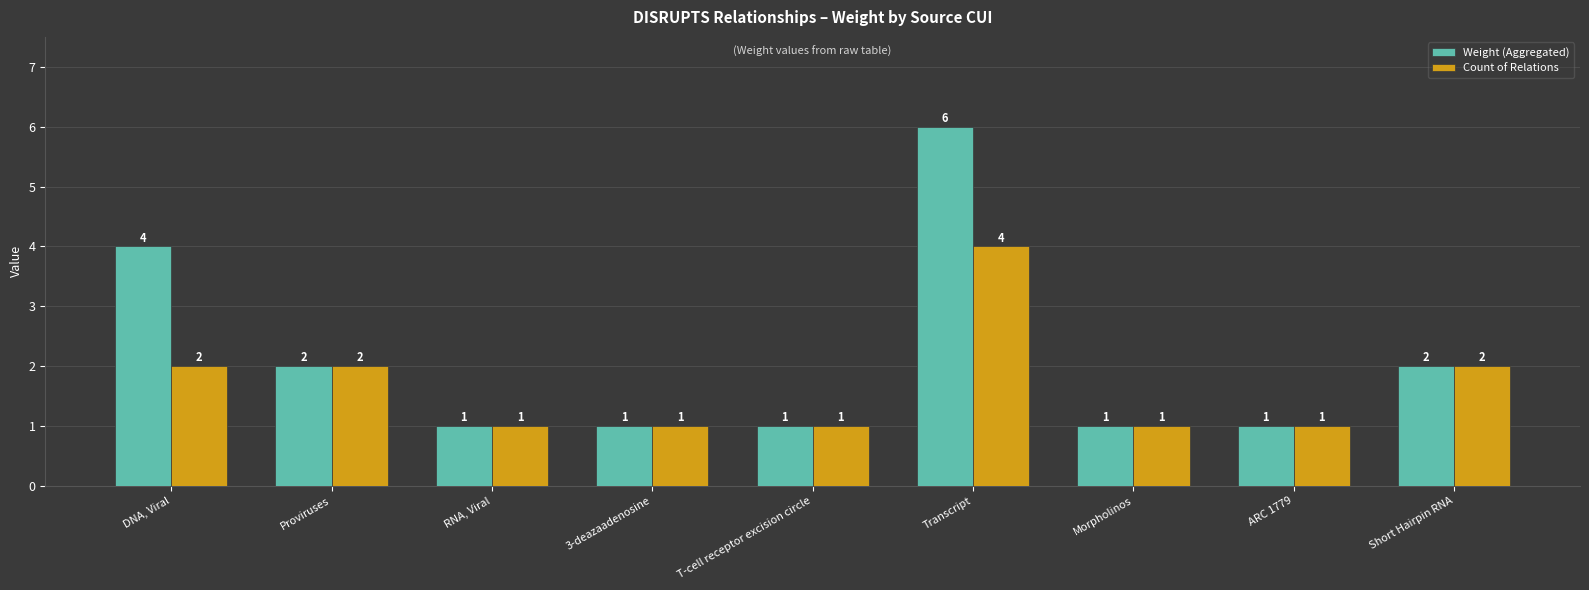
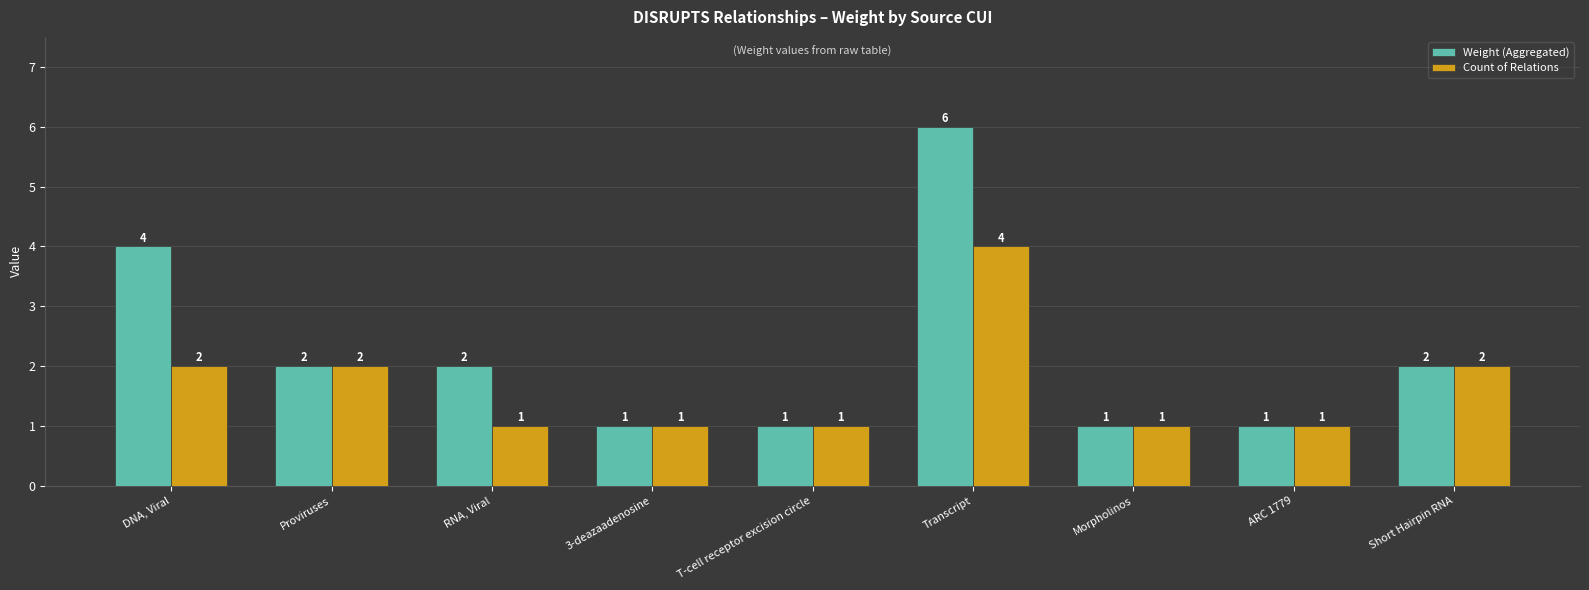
  {
    "Weight (Aggregated)": {
      "DNA, Viral": 4,
      "Proviruses": 2,
-     "RNA, Viral": 1,
+     "RNA, Viral": 2,
      "3-deazaadenosine": 1,
      "T-cell receptor excision circle": 1,
      "Transcript": 6,
      "Morpholinos": 1,
      "ARC 1779": 1,
      "Short Hairpin RNA": 2
    },
    "Count of Relations": {
      "DNA, Viral": 2,
      "Proviruses": 2,
      "RNA, Viral": 1,
      "3-deazaadenosine": 1,
      "T-cell receptor excision circle": 1,
      "Transcript": 4,
      "Morpholinos": 1,
      "ARC 1779": 1,
      "Short Hairpin RNA": 2
    }
  }
